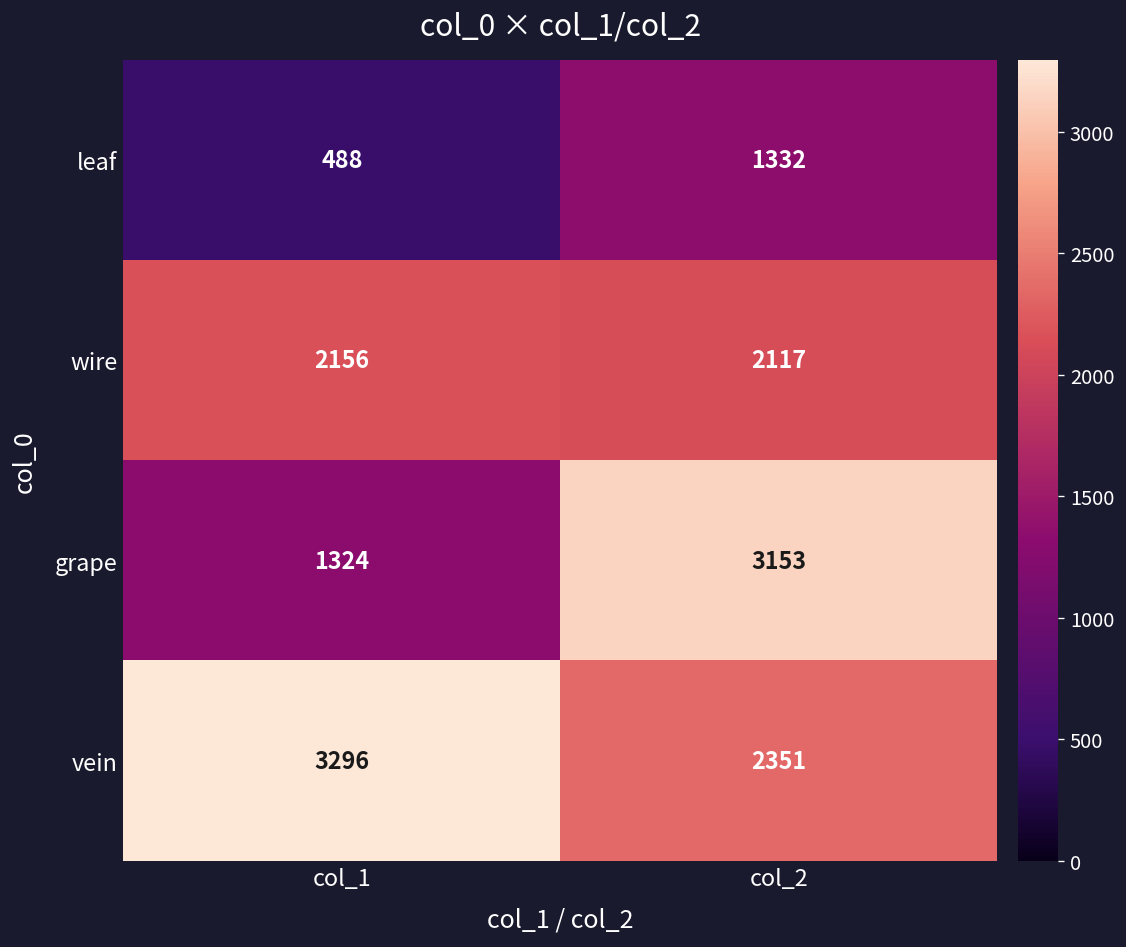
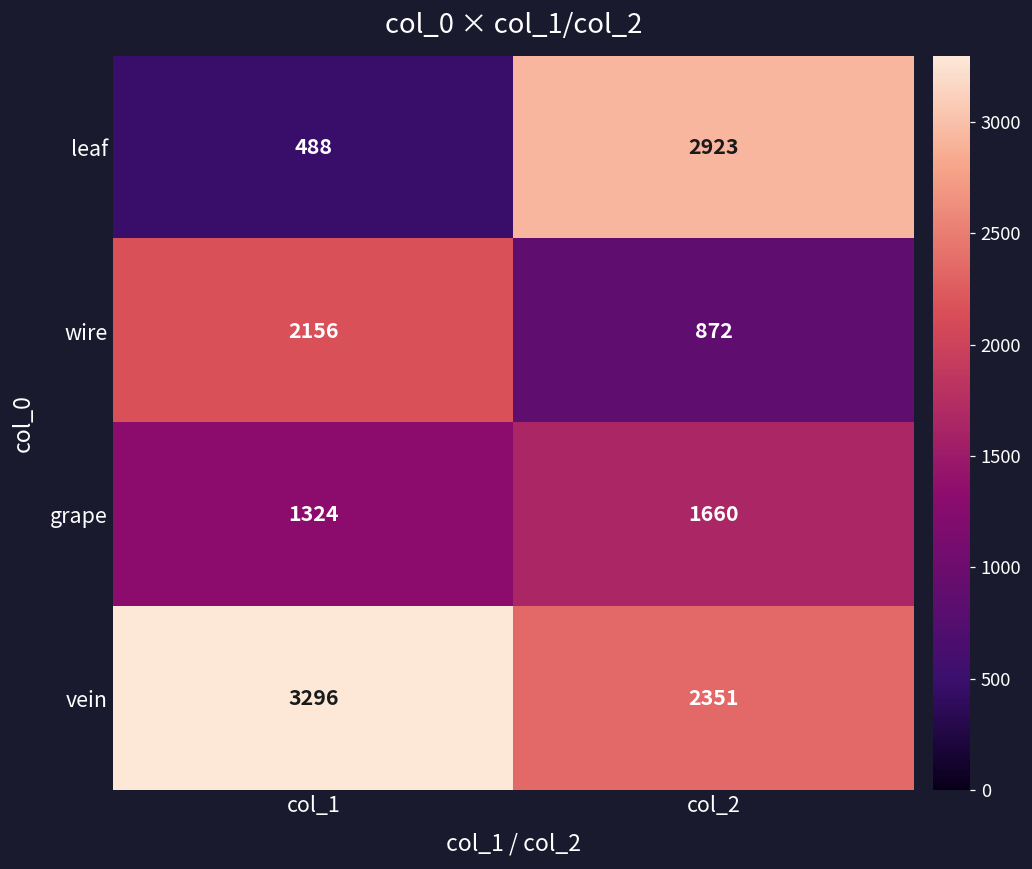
  {
    "leaf": {
      "col_1": 488,
-     "col_2": 1332
+     "col_2": 2923
    },
    "wire": {
      "col_1": 2156,
-     "col_2": 2117
+     "col_2": 872
    },
    "grape": {
      "col_1": 1324,
-     "col_2": 3153
+     "col_2": 1660
    },
    "vein": {
      "col_1": 3296,
      "col_2": 2351
    }
  }
